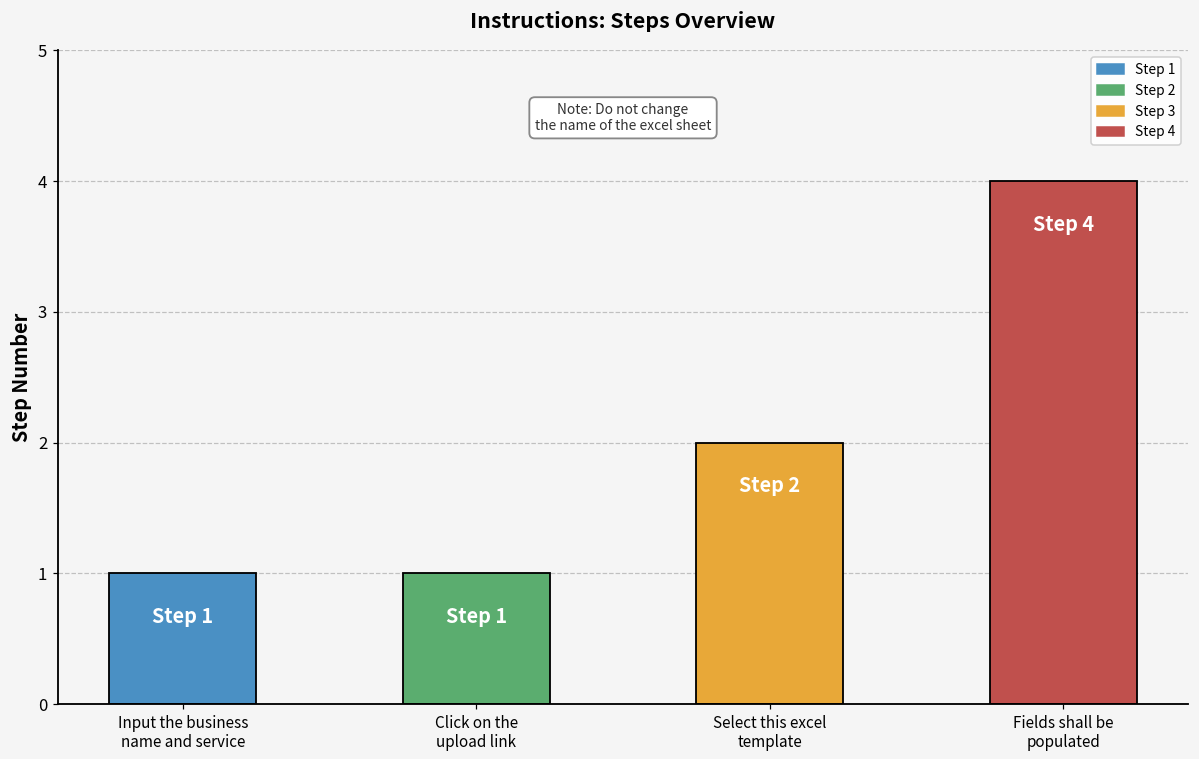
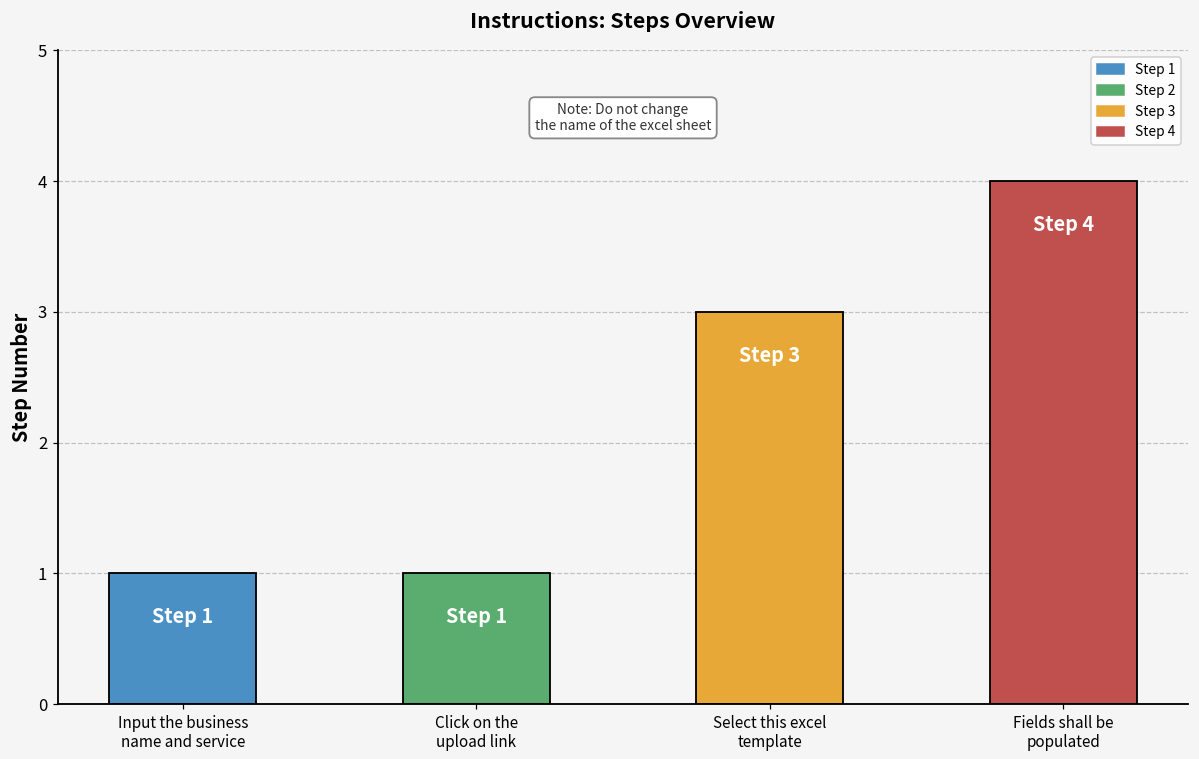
  {
    "Input the business name and service": 1,
    "Click on the upload link": 1,
-   "Select this excel template": 2,
+   "Select this excel template": 3,
    "Fields shall be populated": 4
  }
